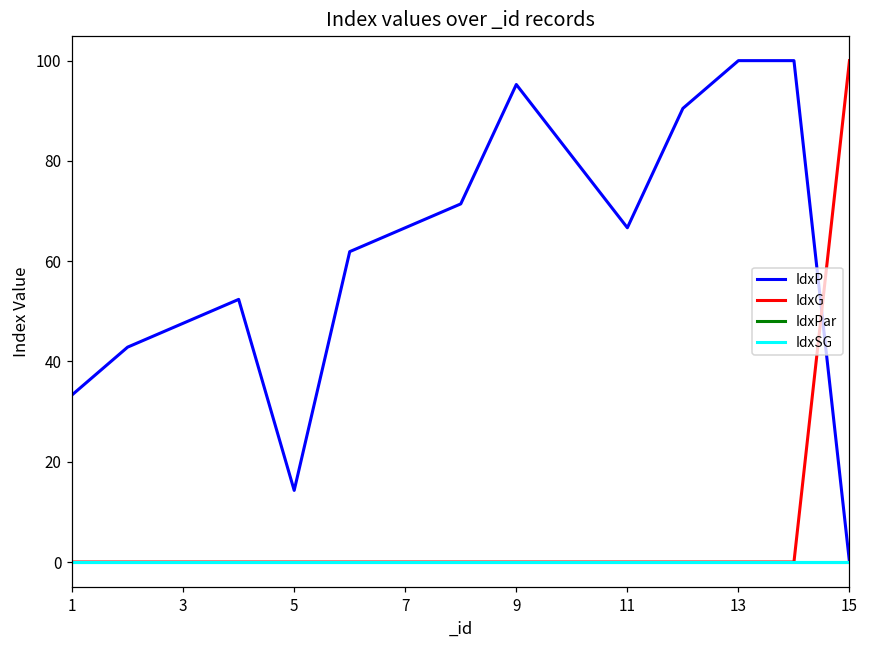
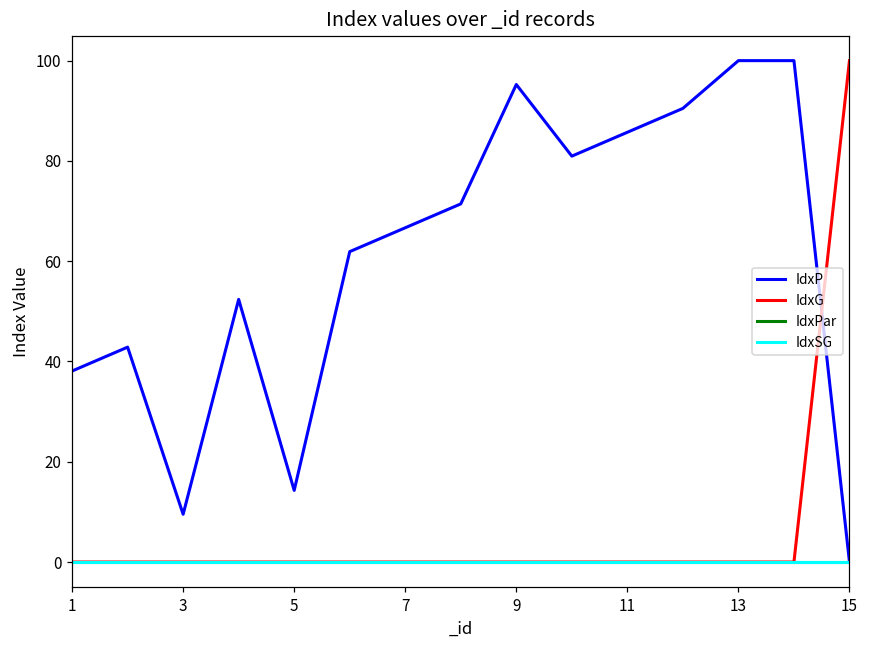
  {
    "IdxP": {
-     "1": 33,
-     "3": 48,
+     "1": 38,
+     "3": 10,
      "5": 14,
      "7": 67,
      "9": 95,
-     "11": 67,
+     "11": 86,
      "13": 100
    },
    "IdxG": {
      "15": 100
    }
  }
